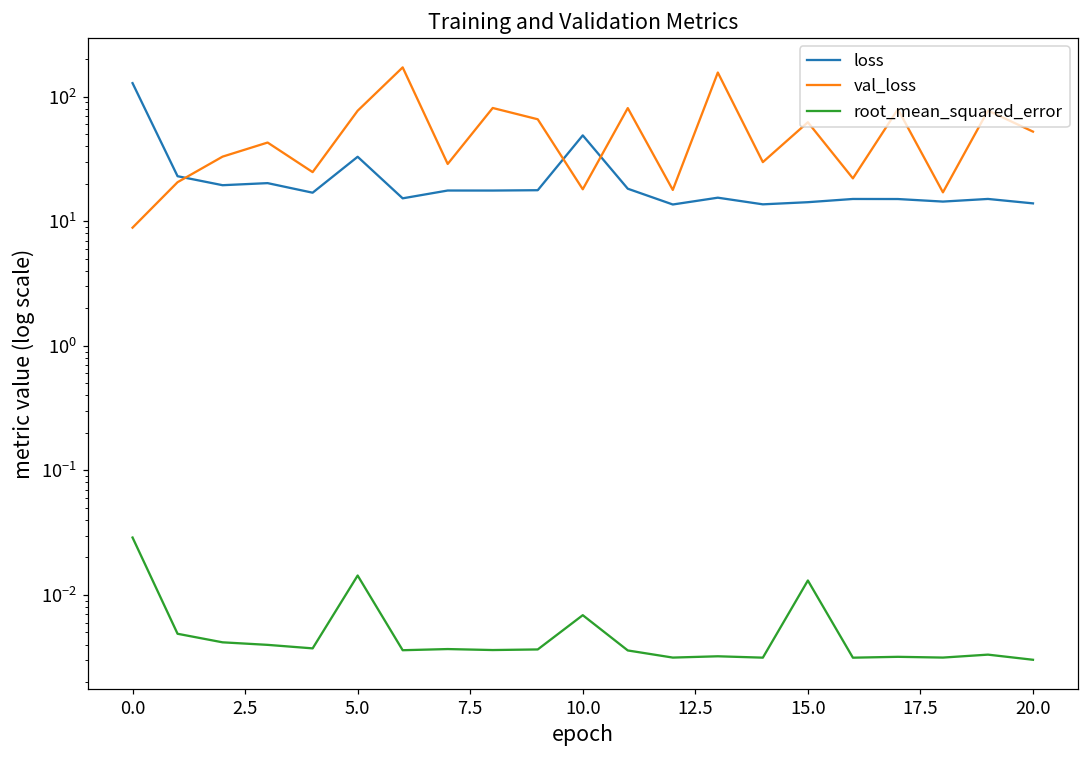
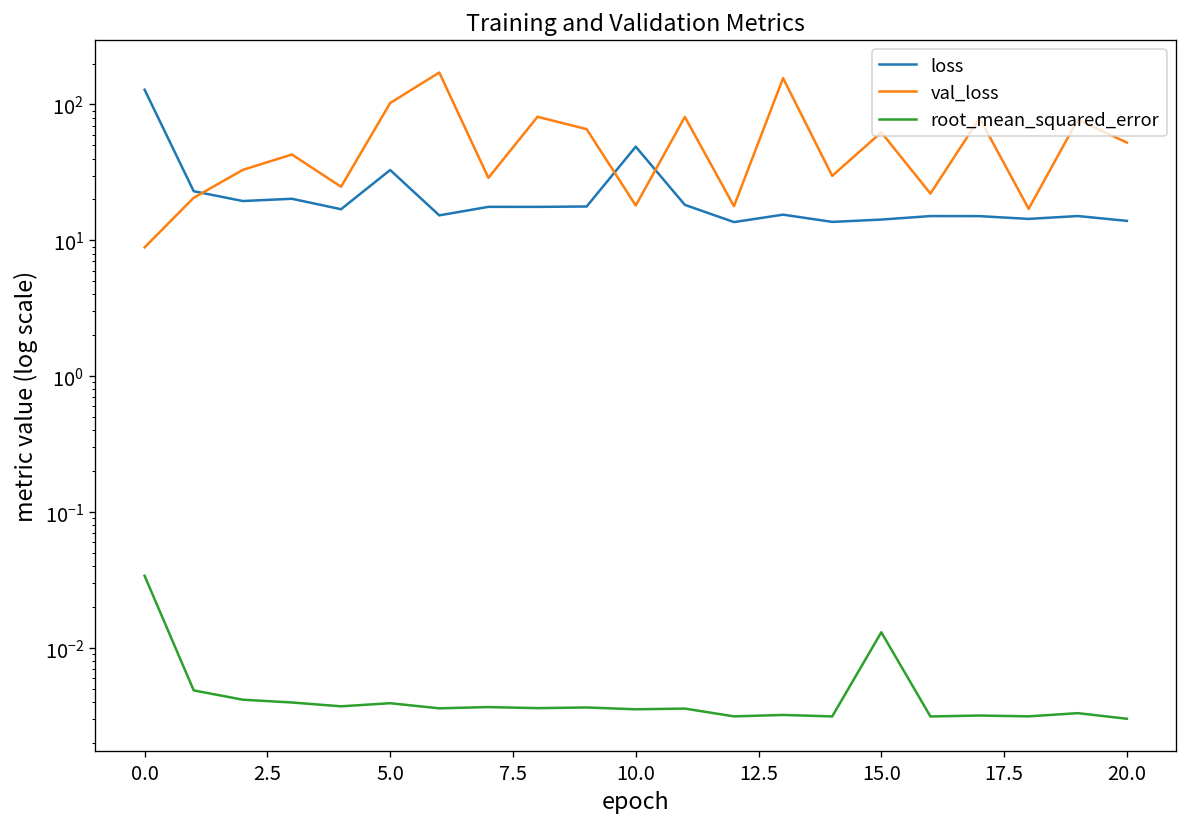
  {
    "loss": {
      "0.0": 130,
      "5.0": 33,
      "10.0": 49,
      "15.0": 14,
      "20.0": 14
    },
    "val_loss": {
      "0.0": 9,
-     "5.0": 80,
+     "5.0": 100,
      "10.0": 18
    },
    "root_mean_squared_error": {
-     "0.0": 0.029,
-     "5.0": 0.014,
-     "10.0": 0.007,
+     "0.0": 0.034,
+     "5.0": 0.0039,
+     "10.0": 0.0035,
      "15.0": 0.013,
      "20.0": 0.0030
    }
  }
